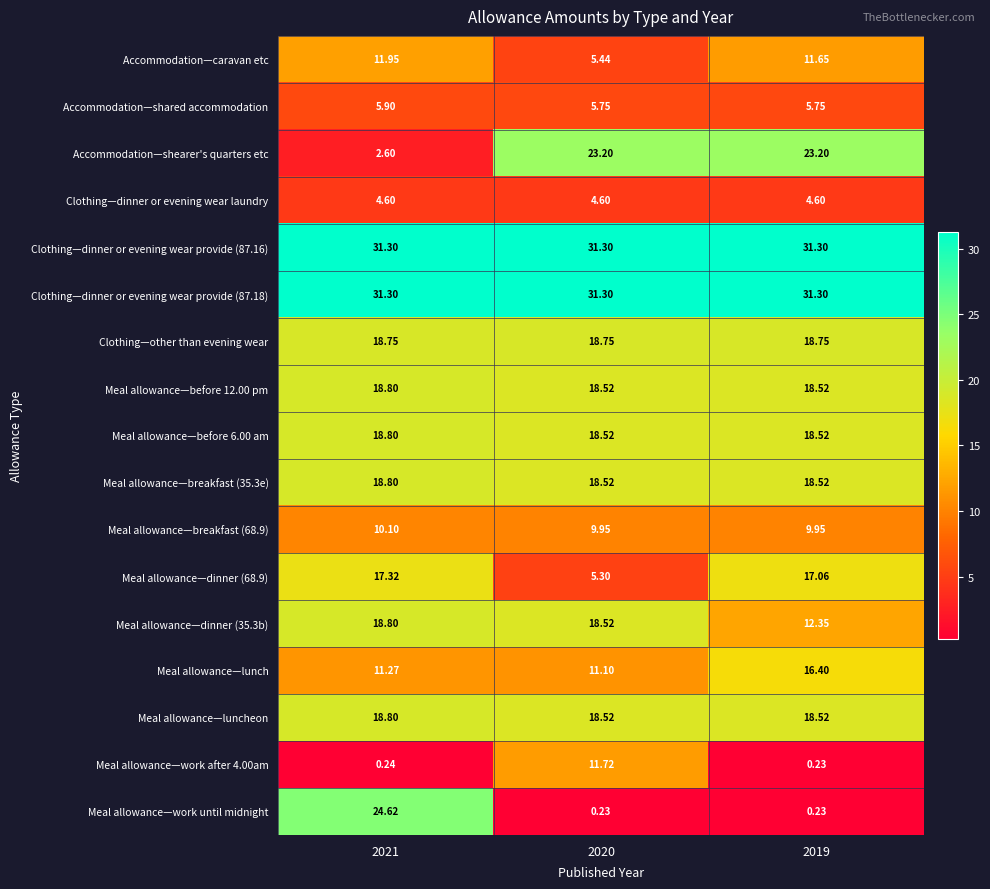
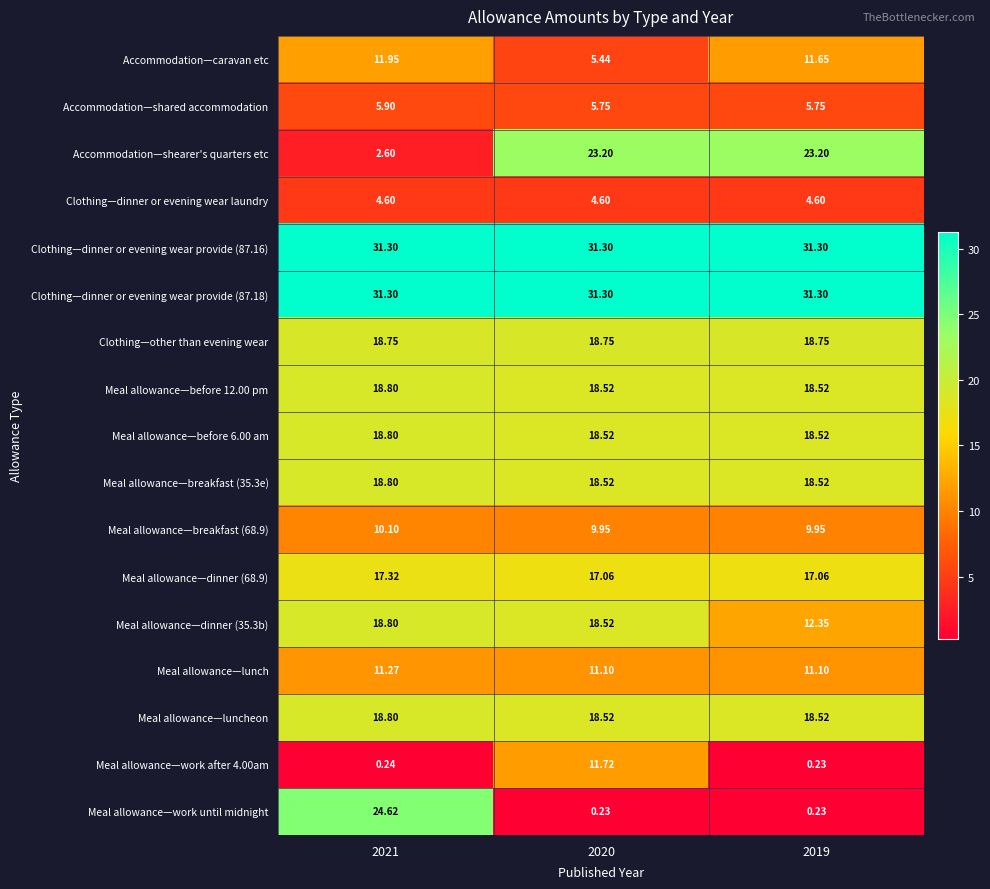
  {
    "Accommodation—caravan etc": {
      "2021": 11.95,
      "2020": 5.44,
      "2019": 11.65
    },
    "Accommodation—shared accommodation": {
      "2021": 5.90,
      "2020": 5.75,
      "2019": 5.75
    },
    "Accommodation—shearer's quarters etc": {
      "2021": 2.60,
      "2020": 23.20,
      "2019": 23.20
    },
    "Clothing—dinner or evening wear laundry": {
      "2021": 4.60,
      "2020": 4.60,
      "2019": 4.60
    },
    "Clothing—dinner or evening wear provide (87.16)": {
      "2021": 31.30,
      "2020": 31.30,
      "2019": 31.30
    },
    "Clothing—dinner or evening wear provide (87.18)": {
      "2021": 31.30,
      "2020": 31.30,
      "2019": 31.30
    },
    "Clothing—other than evening wear": {
      "2021": 18.75,
      "2020": 18.75,
      "2019": 18.75
    },
    "Meal allowance—before 12.00 pm": {
      "2021": 18.80,
      "2020": 18.52,
      "2019": 18.52
    },
    "Meal allowance—before 6.00 am": {
      "2021": 18.80,
      "2020": 18.52,
      "2019": 18.52
    },
    "Meal allowance—breakfast (35.3e)": {
      "2021": 18.80,
      "2020": 18.52,
      "2019": 18.52
    },
    "Meal allowance—breakfast (68.9)": {
      "2021": 10.10,
      "2020": 9.95,
      "2019": 9.95
    },
    "Meal allowance—dinner (68.9)": {
      "2021": 17.32,
-     "2020": 5.30,
+     "2020": 17.06,
      "2019": 17.06
    },
    "Meal allowance—dinner (35.3b)": {
      "2021": 18.80,
      "2020": 18.52,
      "2019": 12.35
    },
    "Meal allowance—lunch": {
      "2021": 11.27,
      "2020": 11.10,
-     "2019": 16.40
+     "2019": 11.10
    },
    "Meal allowance—luncheon": {
      "2021": 18.80,
      "2020": 18.52,
      "2019": 18.52
    },
    "Meal allowance—work after 4.00am": {
      "2021": 0.24,
      "2020": 11.72,
      "2019": 0.23
    },
    "Meal allowance—work until midnight": {
      "2021": 24.62,
      "2020": 0.23,
      "2019": 0.23
    }
  }
